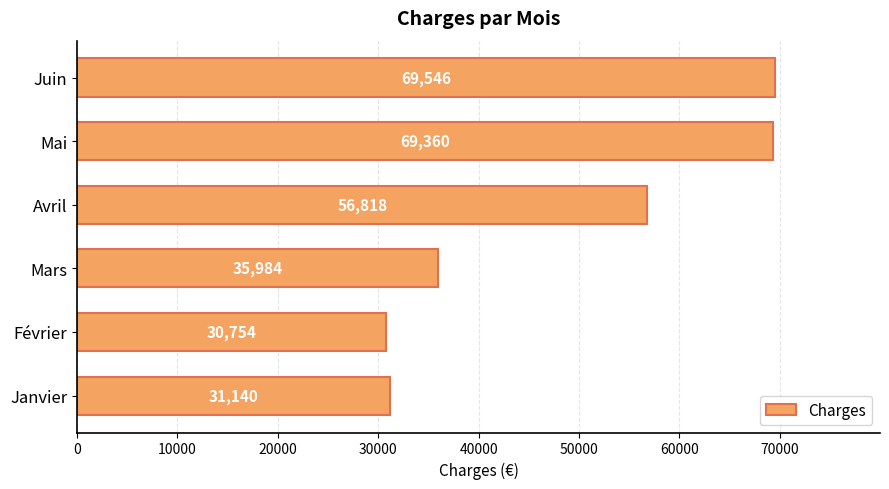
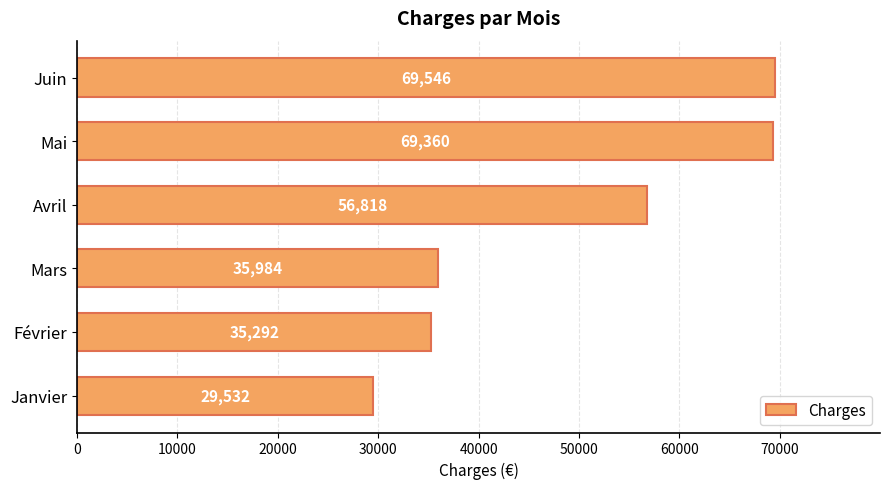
  {
    "Juin": "69,546",
    "Mai": "69,360",
    "Avril": "56,818",
    "Mars": "35,984",
-   "Février": "30,754",
-   "Janvier": "31,140"
+   "Février": "35,292",
+   "Janvier": "29,532"
  }
